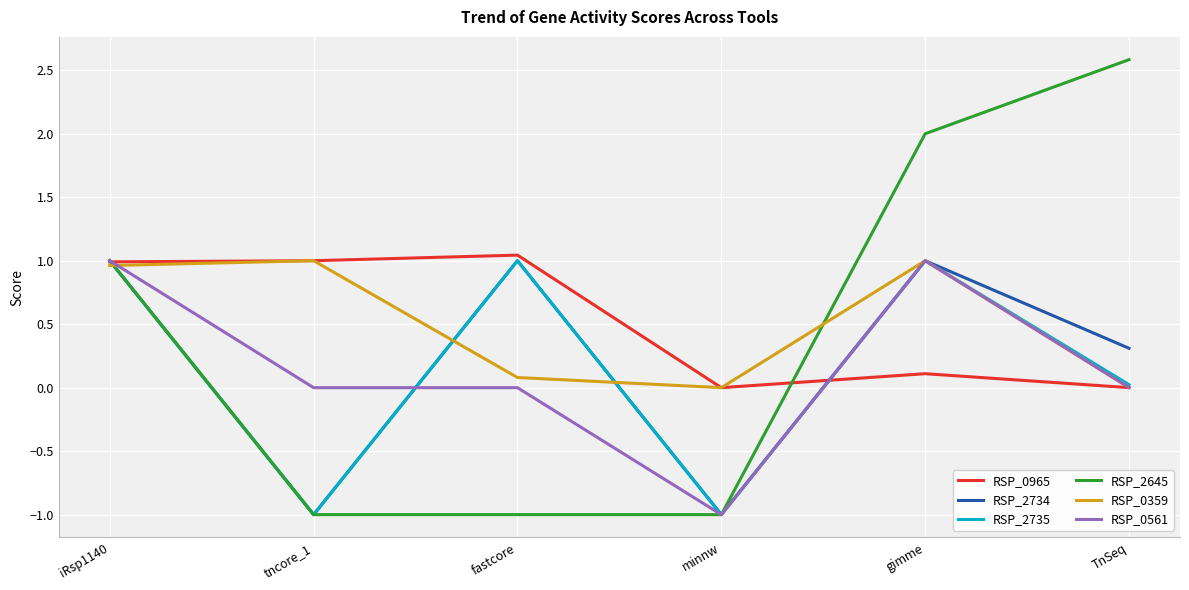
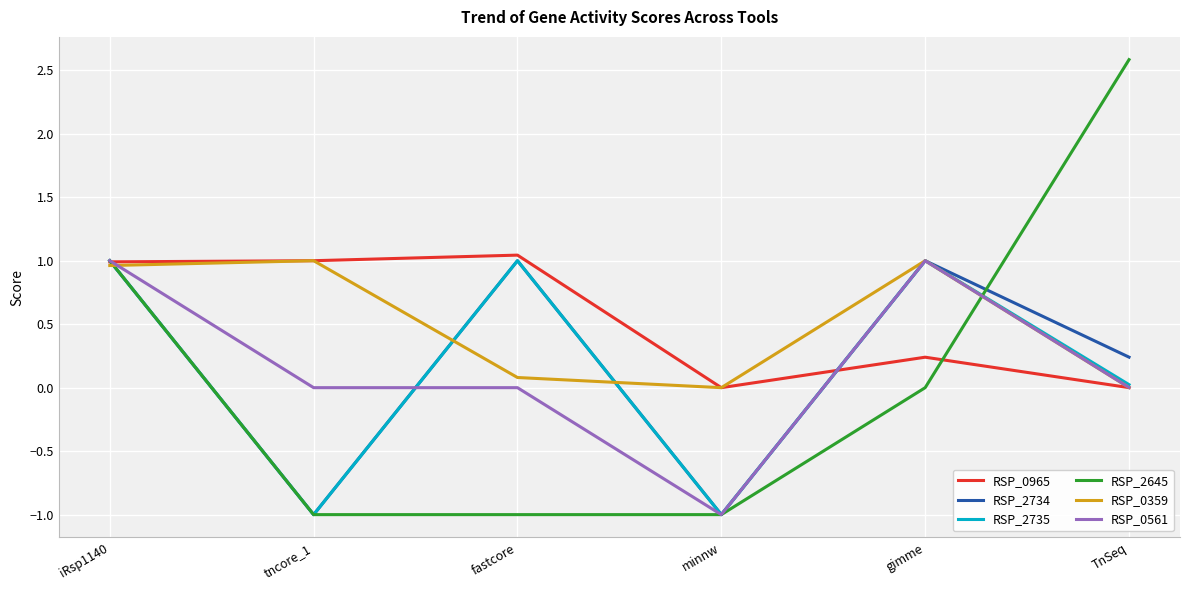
  {
    "RSP_0965": {
      "fastcore": 1.04,
-     "gimme": 0.11
+     "gimme": 0.24
    },
    "RSP_2734": {
-     "TnSeq": 0.31
+     "TnSeq": 0.24
    },
    "RSP_2735": {
      "TnSeq": 0.02
    },
    "RSP_2645": {
      "fastcore": -1,
-     "gimme": 2,
+     "gimme": 0,
      "TnSeq": 2.58
    },
    "RSP_0359": {
      "iRsp1140": 0.96,
      "fastcore": 0.08
    },
    "RSP_0561": {
      "tncore_1": 0.00,
      "fastcore": 0.00
    }
  }
